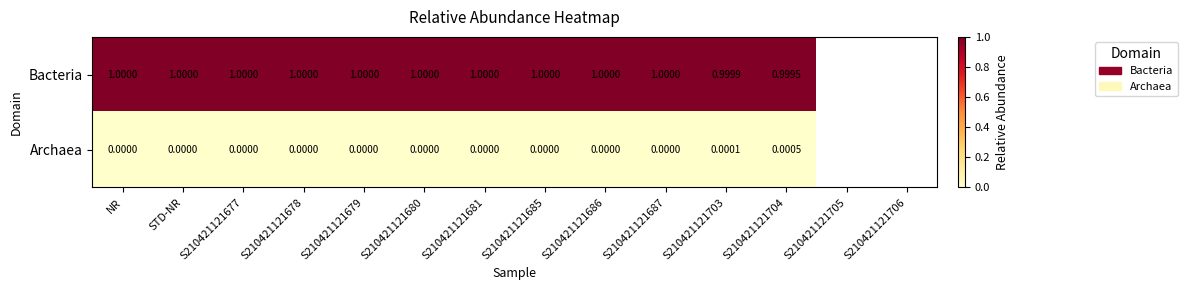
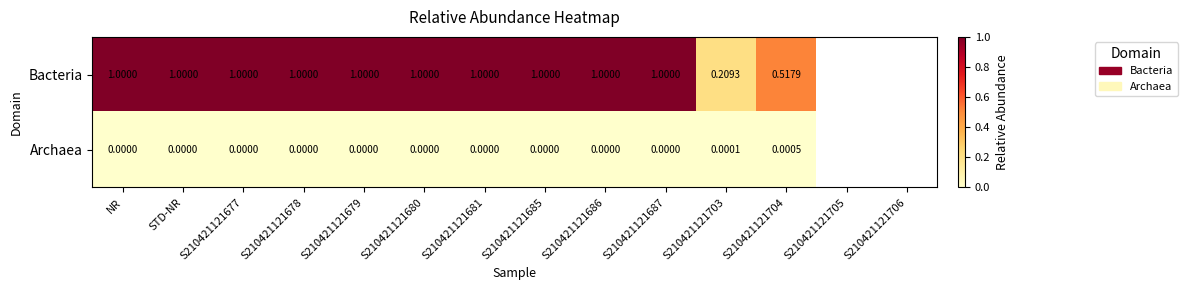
  {
    "Bacteria": {
      "NR": 1.0000,
      "STD-NR": 1.0000,
      "S210421121677": 1.0000,
      "S210421121678": 1.0000,
      "S210421121679": 1.0000,
      "S210421121680": 1.0000,
      "S210421121681": 1.0000,
      "S210421121685": 1.0000,
      "S210421121686": 1.0000,
      "S210421121687": 1.0000,
-     "S210421121703": 0.9999,
-     "S210421121704": 0.9995
+     "S210421121703": 0.2093,
+     "S210421121704": 0.5179
    },
    "Archaea": {
      "NR": 0.0000,
      "STD-NR": 0.0000,
      "S210421121677": 0.0000,
      "S210421121678": 0.0000,
      "S210421121679": 0.0000,
      "S210421121680": 0.0000,
      "S210421121681": 0.0000,
      "S210421121685": 0.0000,
      "S210421121686": 0.0000,
      "S210421121687": 0.0000,
      "S210421121703": 0.0001,
      "S210421121704": 0.0005
    }
  }
